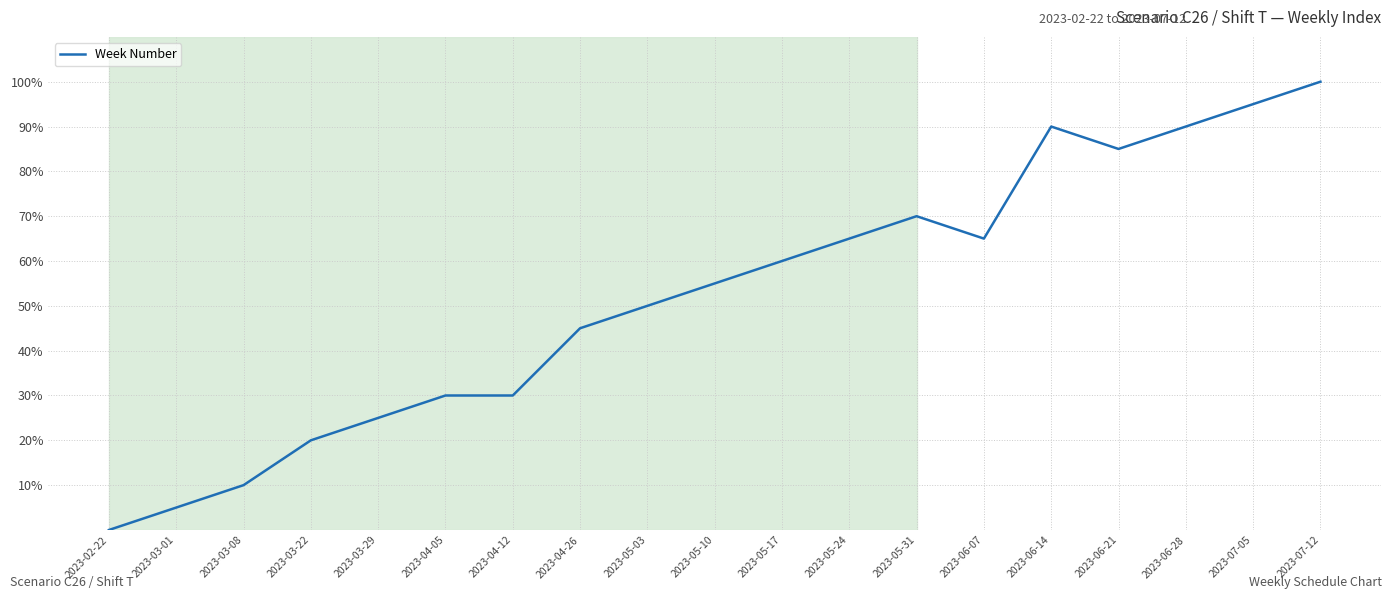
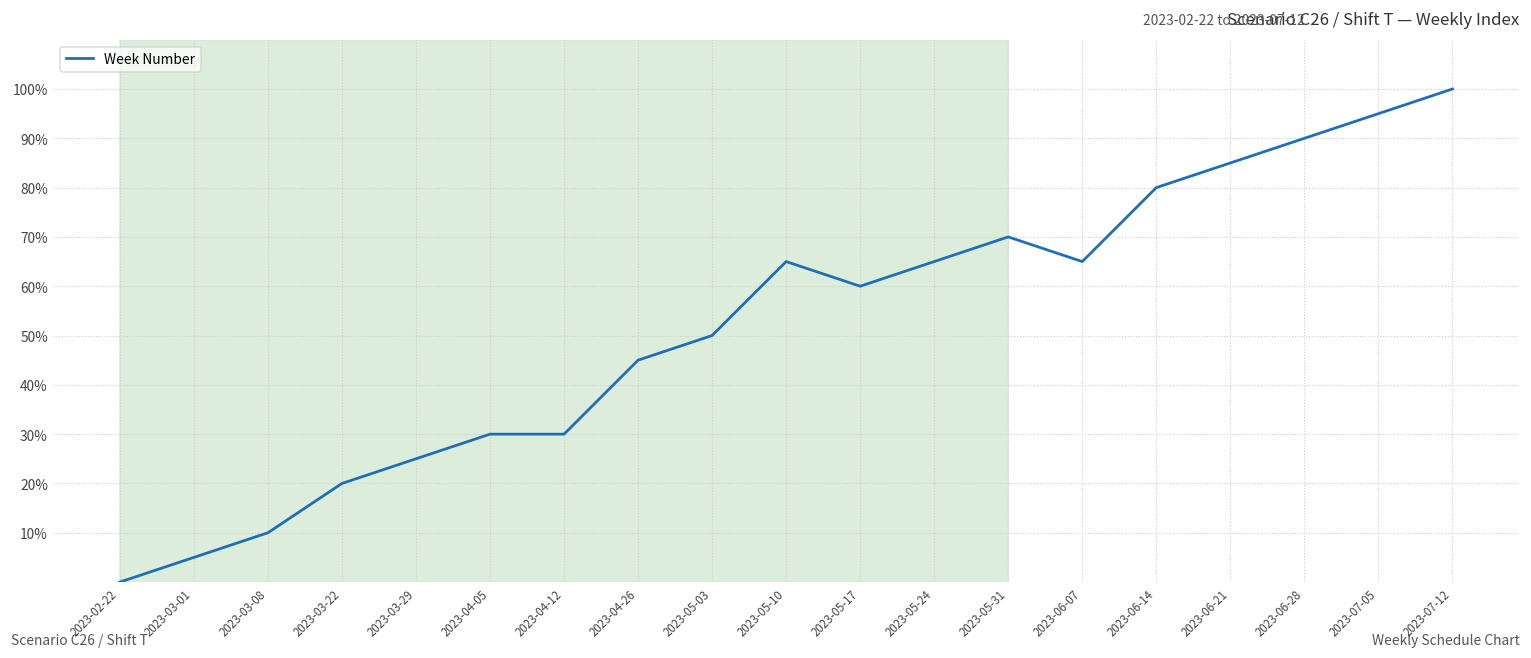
  {
    "2023-02-22": "0%",
    "2023-03-01": "5%",
    "2023-03-08": "10%",
    "2023-03-22": "20%",
    "2023-03-29": "25%",
    "2023-04-05": "30%",
    "2023-04-12": "30%",
    "2023-04-26": "45%",
    "2023-05-03": "50%",
-   "2023-05-10": "55%",
+   "2023-05-10": "65%",
    "2023-05-17": "60%",
    "2023-05-24": "65%",
    "2023-05-31": "70%",
    "2023-06-07": "65%",
-   "2023-06-14": "90%",
+   "2023-06-14": "80%",
    "2023-06-21": "85%",
    "2023-06-28": "90%",
    "2023-07-05": "95%",
    "2023-07-12": "100%"
  }
